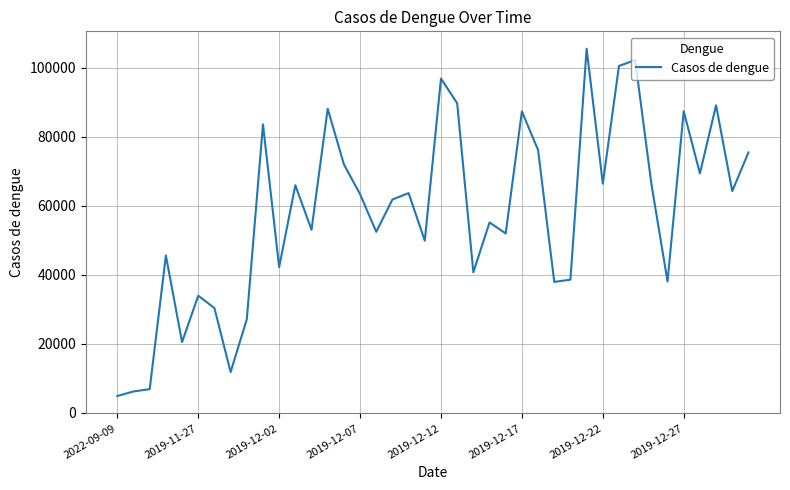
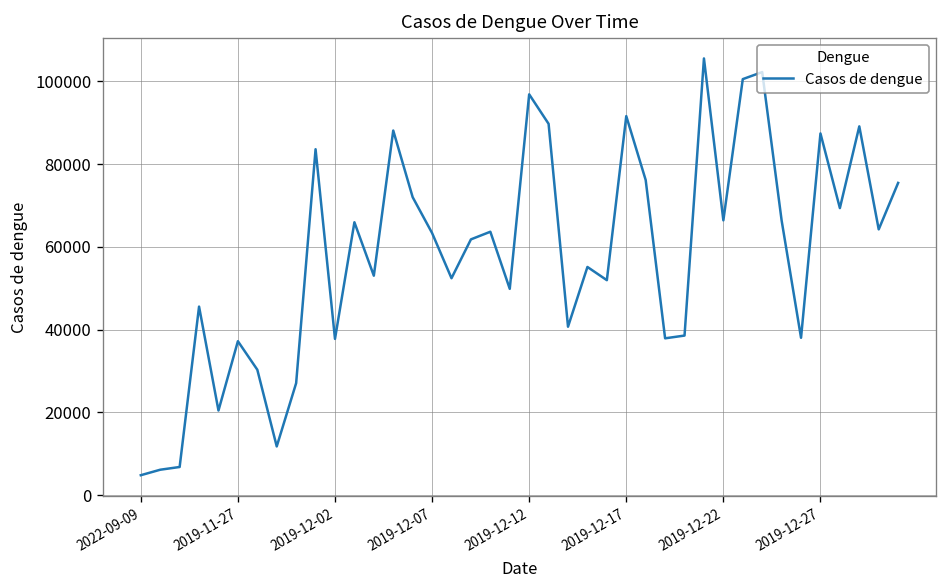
  {
    "2022-09-09": 5000,
-   "2019-11-27": 34000,
-   "2019-12-02": 42000,
+   "2019-11-27": 37000,
+   "2019-12-02": 38000,
    "2019-12-07": 63000,
    "2019-12-12": 97000,
-   "2019-12-17": 87000,
+   "2019-12-17": 92000,
    "2019-12-22": 66000,
    "2019-12-27": 87000
  }
